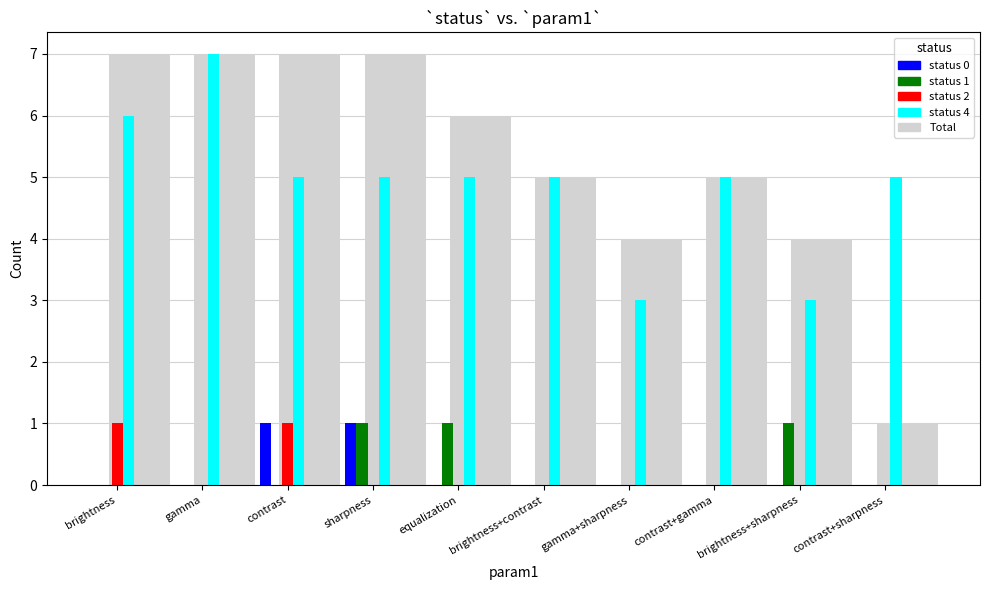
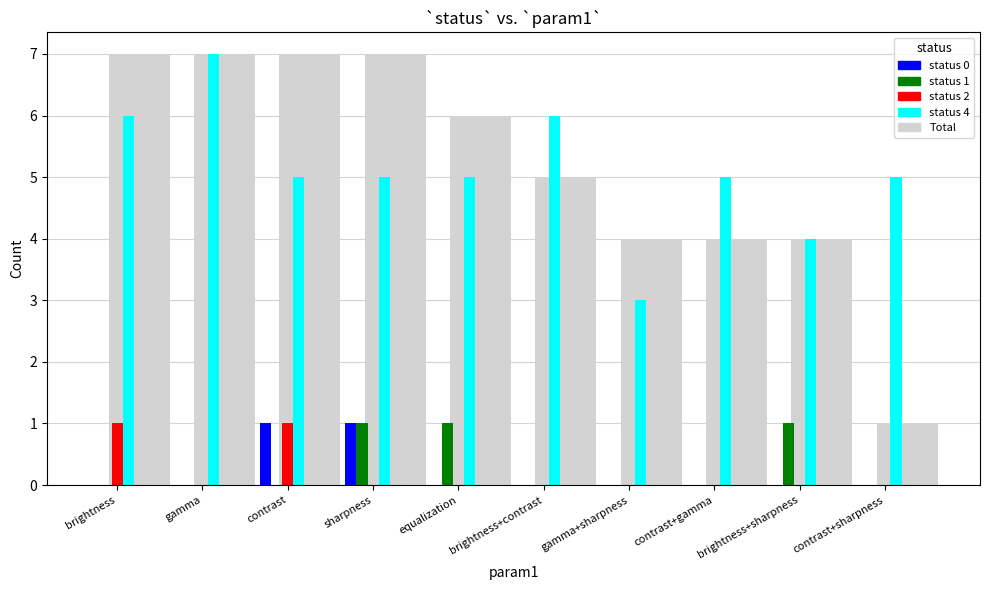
  {
    "Total": {
      "brightness": 7,
      "gamma": 7,
      "contrast": 7,
      "sharpness": 7,
      "equalization": 6,
      "brightness+contrast": 5,
      "gamma+sharpness": 4,
-     "contrast+gamma": 5,
+     "contrast+gamma": 4,
      "brightness+sharpness": 4,
      "contrast+sharpness": 1
    },
    "status 0": {
      "brightness": 0,
      "gamma": 0,
      "contrast": 1,
      "sharpness": 1,
      "equalization": 0,
      "brightness+contrast": 0,
      "gamma+sharpness": 0,
      "contrast+gamma": 0,
      "brightness+sharpness": 0,
      "contrast+sharpness": 0
    },
    "status 1": {
      "brightness": 0,
      "gamma": 0,
      "contrast": 0,
      "sharpness": 1,
      "equalization": 1,
      "brightness+contrast": 0,
      "gamma+sharpness": 0,
      "contrast+gamma": 0,
      "brightness+sharpness": 1,
      "contrast+sharpness": 0
    },
    "status 2": {
      "gamma": 0,
      "sharpness": 0,
      "equalization": 0,
      "brightness+contrast": 0,
      "gamma+sharpness": 0,
      "contrast+gamma": 0,
      "brightness+sharpness": 0,
      "contrast+sharpness": 0
    },
    "status 4": {
      "gamma": 7,
-     "brightness+contrast": 5,
+     "brightness+contrast": 6,
      "contrast+gamma": 5,
-     "brightness+sharpness": 3,
+     "brightness+sharpness": 4,
      "contrast+sharpness": 5
    }
  }
